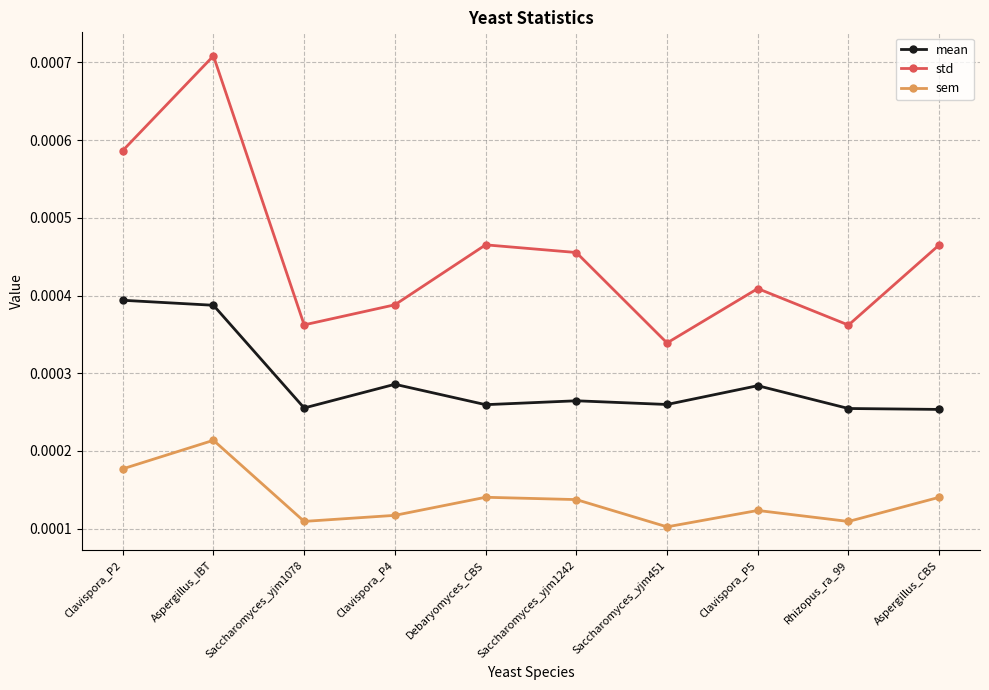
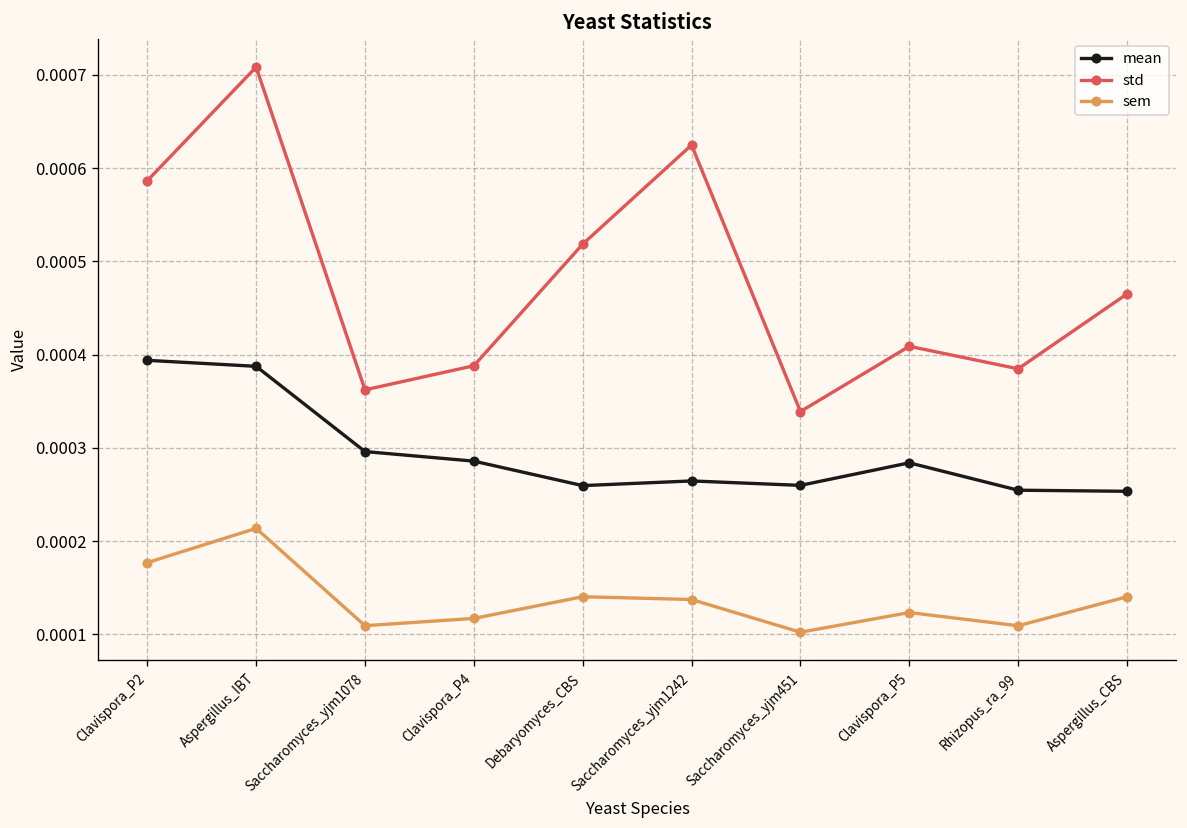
  {
    "mean": {
      "Clavispora_P2": 0.00039,
      "Aspergillus_IBT": 0.00039,
-     "Saccharomyces_yjm1078": 0.00026,
+     "Saccharomyces_yjm1078": 0.00030,
      "Clavispora_P4": 0.00029,
      "Debaryomyces_CBS": 0.00026,
      "Saccharomyces_yjm1242": 0.00026,
      "Saccharomyces_yjm451": 0.00026,
      "Clavispora_P5": 0.00028,
      "Rhizopus_ra_99": 0.00025,
      "Aspergillus_CBS": 0.00025
    },
    "std": {
      "Clavispora_P2": 0.00059,
      "Aspergillus_IBT": 0.00071,
      "Saccharomyces_yjm1078": 0.00036,
      "Clavispora_P4": 0.00039,
-     "Debaryomyces_CBS": 0.00047,
-     "Saccharomyces_yjm1242": 0.00046,
+     "Debaryomyces_CBS": 0.00052,
+     "Saccharomyces_yjm1242": 0.00062,
      "Saccharomyces_yjm451": 0.00034,
      "Clavispora_P5": 0.00041,
-     "Rhizopus_ra_99": 0.00036,
+     "Rhizopus_ra_99": 0.00038,
      "Aspergillus_CBS": 0.00047
    },
    "sem": {
      "Clavispora_P2": 0.00018,
      "Aspergillus_IBT": 0.00021,
      "Saccharomyces_yjm1078": 0.00011,
      "Clavispora_P4": 0.00012,
      "Debaryomyces_CBS": 0.00014,
      "Saccharomyces_yjm1242": 0.00014,
      "Saccharomyces_yjm451": 0.00010,
      "Clavispora_P5": 0.00012,
      "Rhizopus_ra_99": 0.00011,
      "Aspergillus_CBS": 0.00014
    }
  }
